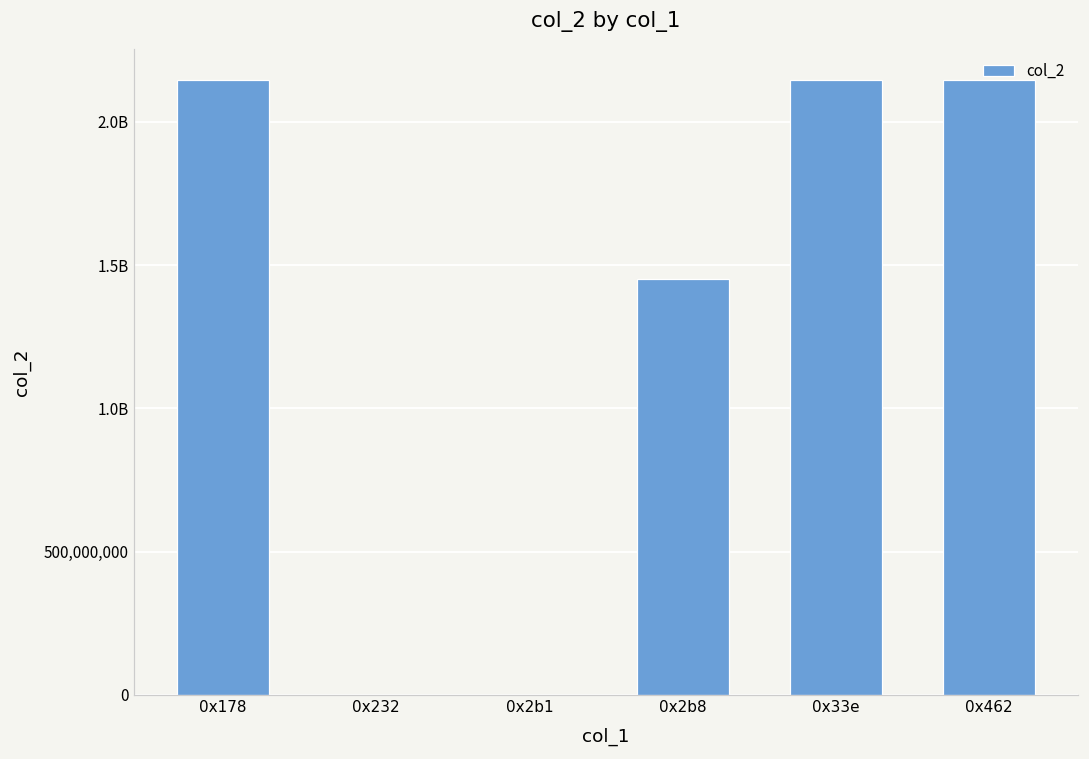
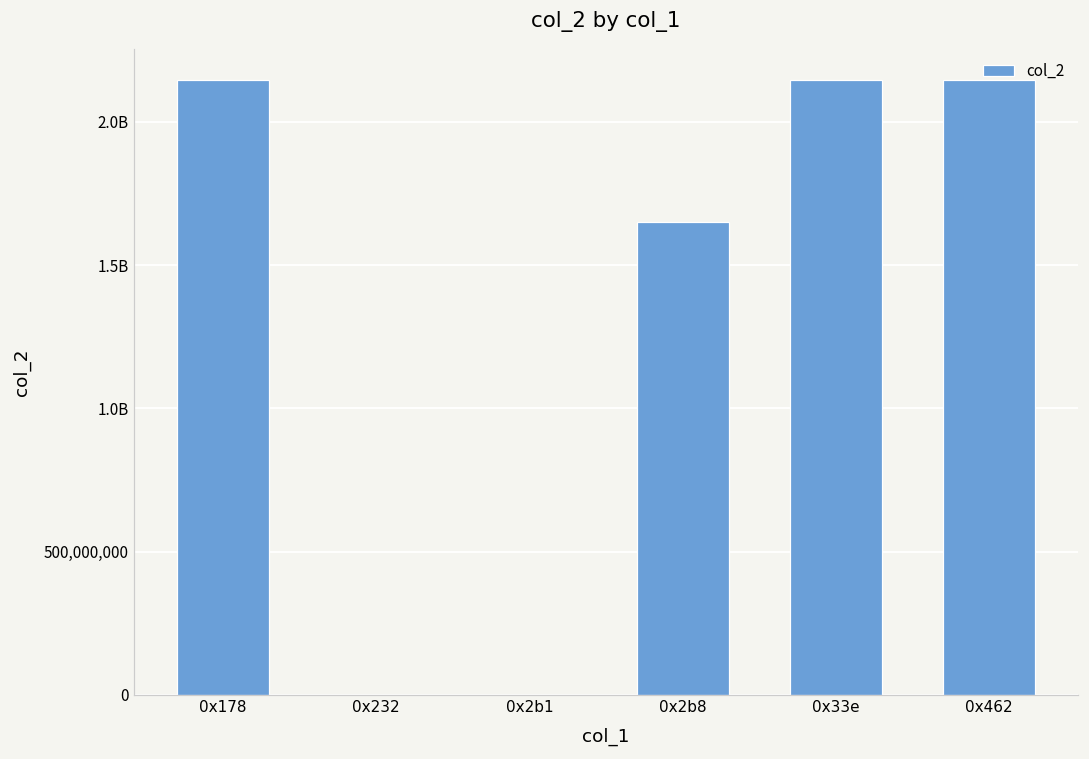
  {
    "0x178": "2,150,000,000",
-   "0x2b8": "1,450,000,000",
+   "0x2b8": "1,650,000,000",
    "0x33e": "2,150,000,000",
    "0x462": "2,150,000,000"
  }
